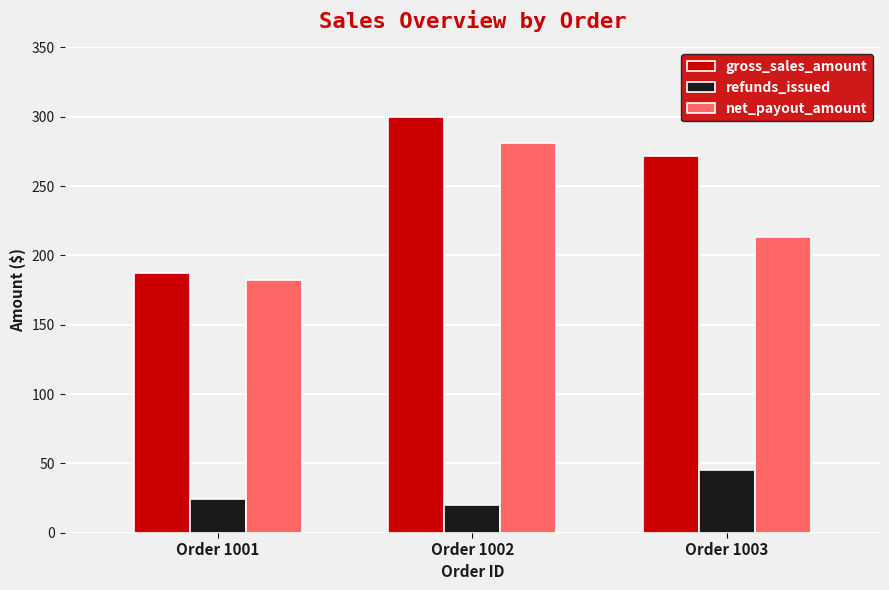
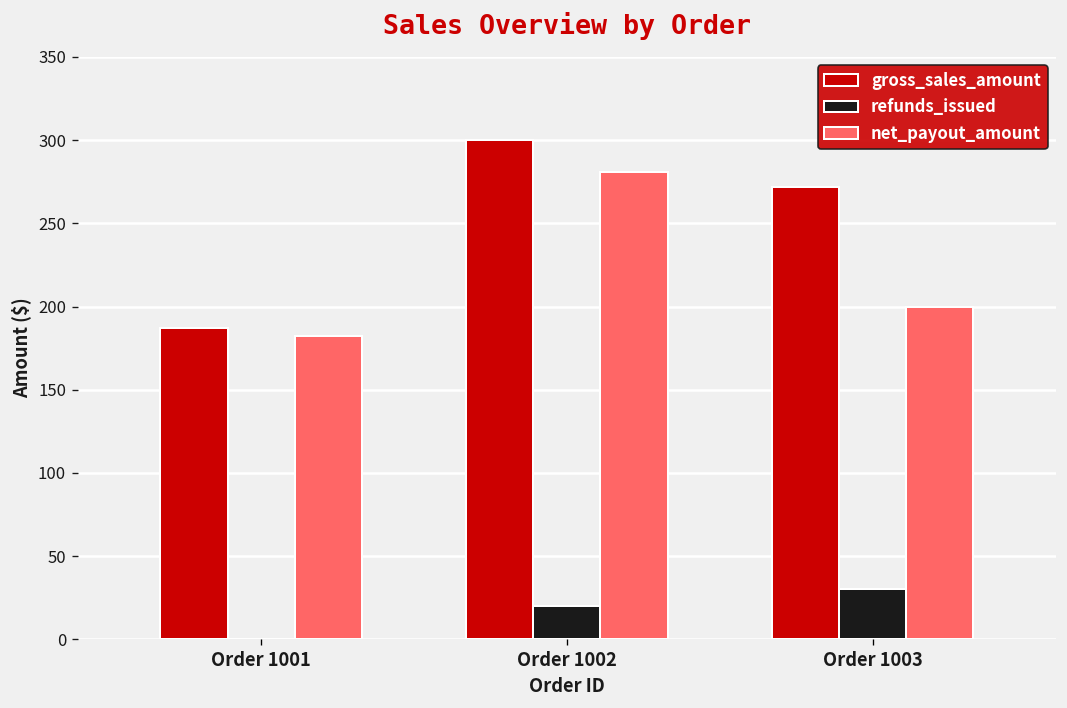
  {
    "gross_sales_amount": {
      "Order 1001": 187,
      "Order 1002": 300,
      "Order 1003": 272
    },
    "refunds_issued": {
-     "Order 1001": 24,
+     "Order 1001": 0,
      "Order 1002": 20,
-     "Order 1003": 45
+     "Order 1003": 30
    },
    "net_payout_amount": {
      "Order 1001": 182,
      "Order 1002": 281,
-     "Order 1003": 213
+     "Order 1003": 200
    }
  }
